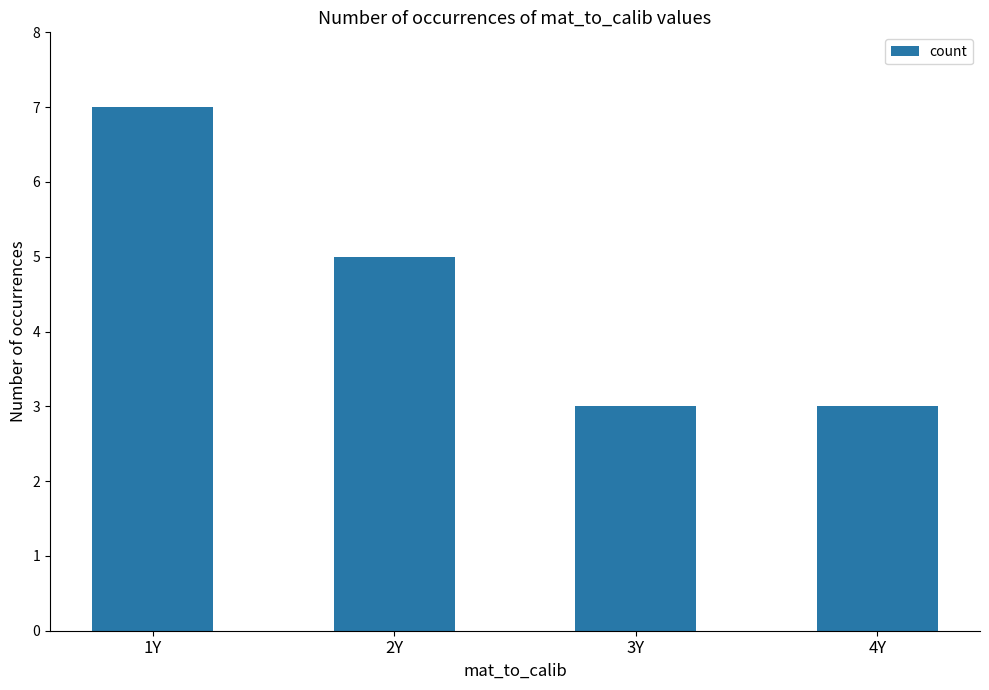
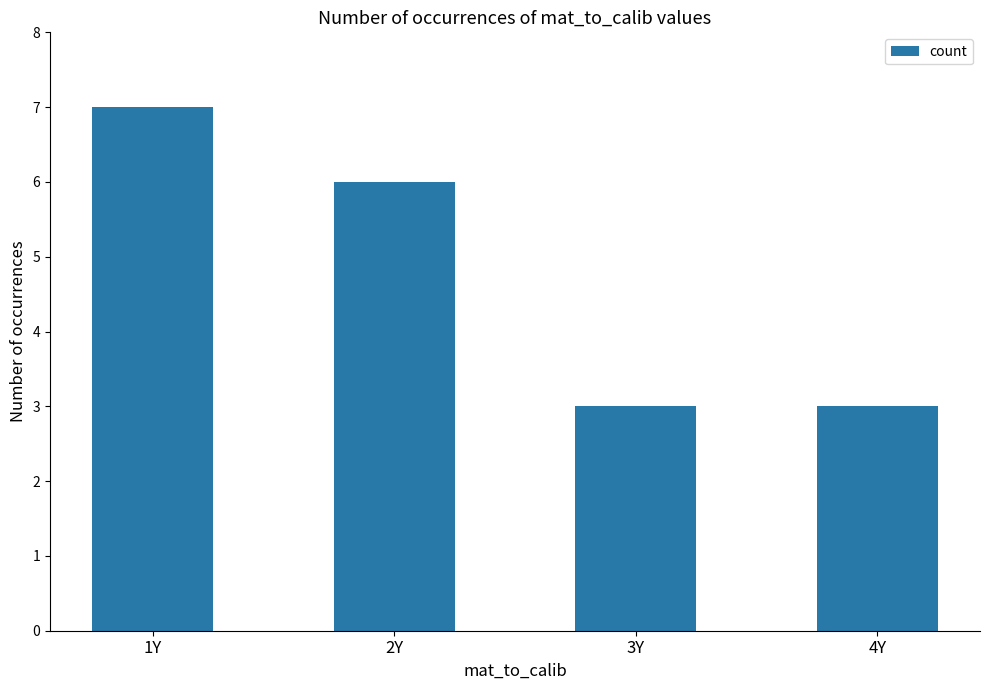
  {
    "1Y": 7,
-   "2Y": 5,
+   "2Y": 6,
    "3Y": 3,
    "4Y": 3
  }
